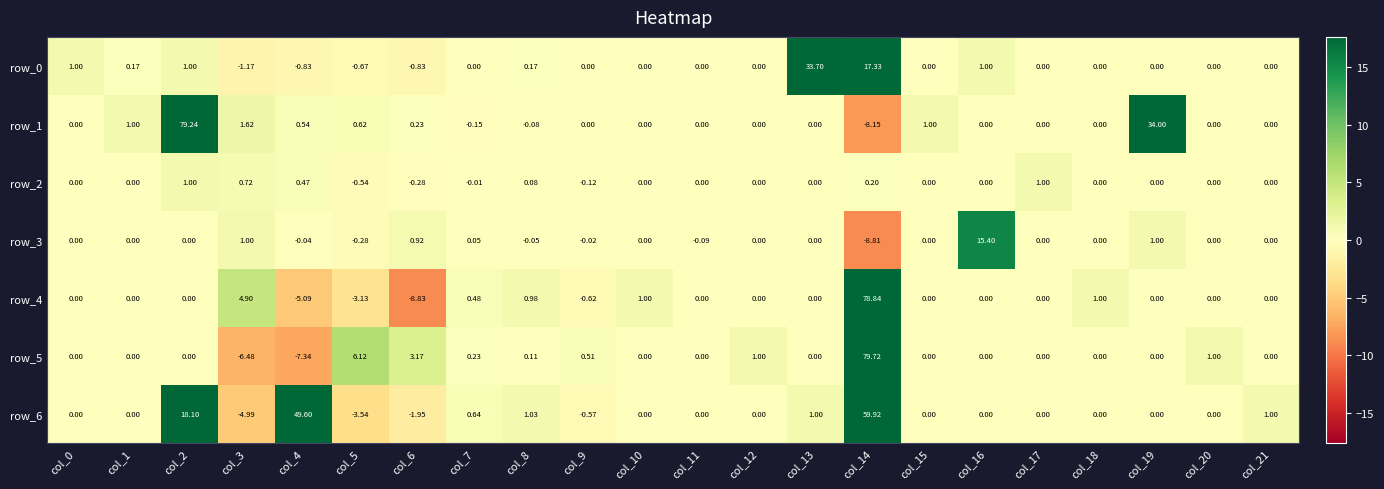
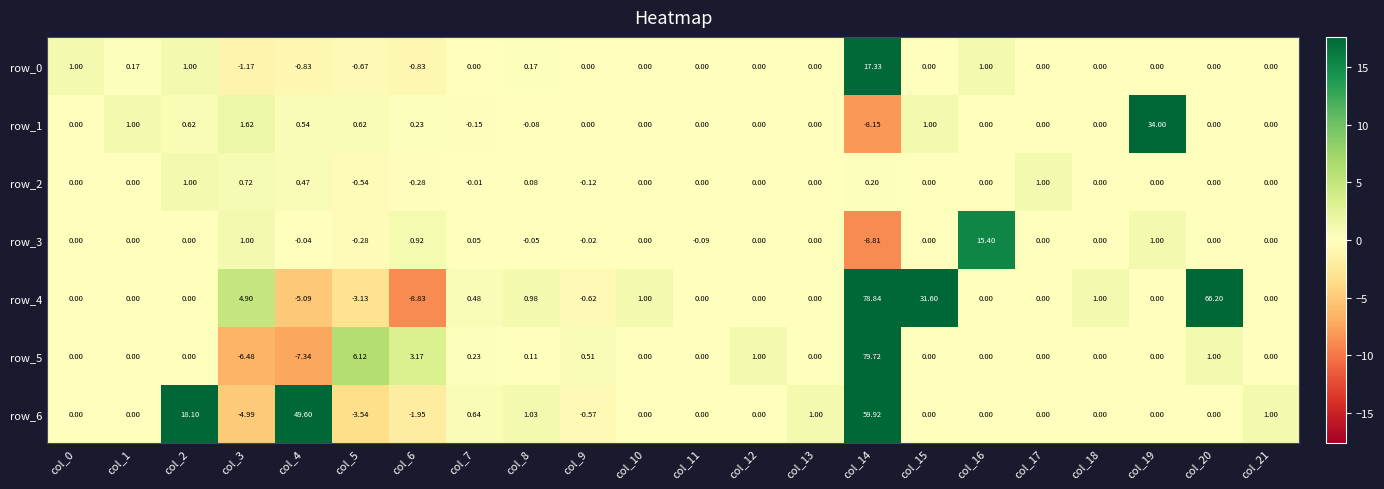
  {
    "row_0": {
      "col_0": 1.00,
      "col_1": 0.17,
      "col_2": 1.00,
      "col_3": -1.17,
      "col_4": -0.83,
      "col_5": -0.67,
      "col_6": -0.83,
      "col_7": 0.00,
      "col_8": 0.17,
      "col_9": 0.00,
      "col_10": 0.00,
      "col_11": 0.00,
      "col_12": 0.00,
-     "col_13": 33.70,
+     "col_13": 0.00,
      "col_14": 17.33,
      "col_15": 0.00,
      "col_16": 1.00,
      "col_17": 0.00,
      "col_18": 0.00,
      "col_19": 0.00,
      "col_20": 0.00,
      "col_21": 0.00
    },
    "row_1": {
      "col_0": 0.00,
      "col_1": 1.00,
-     "col_2": 79.24,
+     "col_2": 0.62,
      "col_3": 1.62,
      "col_4": 0.54,
      "col_5": 0.62,
      "col_6": 0.23,
      "col_7": -0.15,
      "col_8": -0.08,
      "col_9": 0.00,
      "col_10": 0.00,
      "col_11": 0.00,
      "col_12": 0.00,
      "col_13": 0.00,
      "col_14": -8.15,
      "col_15": 1.00,
      "col_16": 0.00,
      "col_17": 0.00,
      "col_18": 0.00,
      "col_19": 34.00,
      "col_20": 0.00,
      "col_21": 0.00
    },
    "row_2": {
      "col_0": 0.00,
      "col_1": 0.00,
      "col_2": 1.00,
      "col_3": 0.72,
      "col_4": 0.47,
      "col_5": -0.54,
      "col_6": -0.28,
      "col_7": -0.01,
      "col_8": 0.08,
      "col_9": -0.12,
      "col_10": 0.00,
      "col_11": 0.00,
      "col_12": 0.00,
      "col_13": 0.00,
      "col_14": 0.20,
      "col_15": 0.00,
      "col_16": 0.00,
      "col_17": 1.00,
      "col_18": 0.00,
      "col_19": 0.00,
      "col_20": 0.00,
      "col_21": 0.00
    },
    "row_3": {
      "col_0": 0.00,
      "col_1": 0.00,
      "col_2": 0.00,
      "col_3": 1.00,
      "col_4": -0.04,
      "col_5": -0.28,
      "col_6": 0.92,
      "col_7": 0.05,
      "col_8": -0.05,
      "col_9": -0.02,
      "col_10": 0.00,
      "col_11": -0.09,
      "col_12": 0.00,
      "col_13": 0.00,
      "col_14": -8.81,
      "col_15": 0.00,
      "col_16": 15.40,
      "col_17": 0.00,
      "col_18": 0.00,
      "col_19": 1.00,
      "col_20": 0.00,
      "col_21": 0.00
    },
    "row_4": {
      "col_0": 0.00,
      "col_1": 0.00,
      "col_2": 0.00,
      "col_3": 4.90,
      "col_4": -5.09,
      "col_5": -3.13,
      "col_6": -8.83,
      "col_7": 0.48,
      "col_8": 0.98,
      "col_9": -0.62,
      "col_10": 1.00,
      "col_11": 0.00,
      "col_12": 0.00,
      "col_13": 0.00,
      "col_14": 78.84,
-     "col_15": 0.00,
+     "col_15": 31.60,
      "col_16": 0.00,
      "col_17": 0.00,
      "col_18": 1.00,
      "col_19": 0.00,
-     "col_20": 0.00,
+     "col_20": 66.20,
      "col_21": 0.00
    },
    "row_5": {
      "col_0": 0.00,
      "col_1": 0.00,
      "col_2": 0.00,
      "col_3": -6.48,
      "col_4": -7.34,
      "col_5": 6.12,
      "col_6": 3.17,
      "col_7": 0.23,
      "col_8": 0.11,
      "col_9": 0.51,
      "col_10": 0.00,
      "col_11": 0.00,
      "col_12": 1.00,
      "col_13": 0.00,
      "col_14": 79.72,
      "col_15": 0.00,
      "col_16": 0.00,
      "col_17": 0.00,
      "col_18": 0.00,
      "col_19": 0.00,
      "col_20": 1.00,
      "col_21": 0.00
    },
    "row_6": {
      "col_0": 0.00,
      "col_1": 0.00,
      "col_2": 18.10,
      "col_3": -4.99,
      "col_4": 49.60,
      "col_5": -3.54,
      "col_6": -1.95,
      "col_7": 0.64,
      "col_8": 1.03,
      "col_9": -0.57,
      "col_10": 0.00,
      "col_11": 0.00,
      "col_12": 0.00,
      "col_13": 1.00,
      "col_14": 59.92,
      "col_15": 0.00,
      "col_16": 0.00,
      "col_17": 0.00,
      "col_18": 0.00,
      "col_19": 0.00,
      "col_20": 0.00,
      "col_21": 1.00
    }
  }
